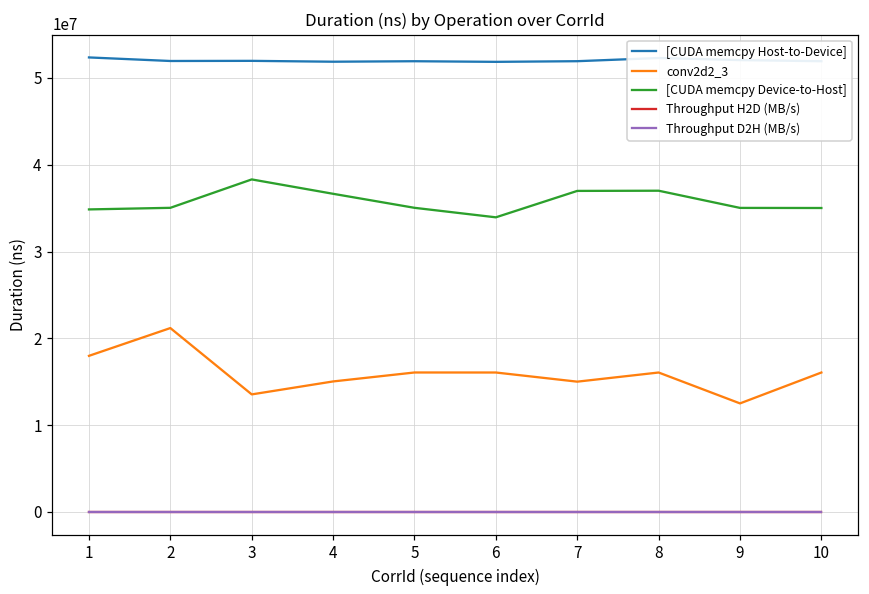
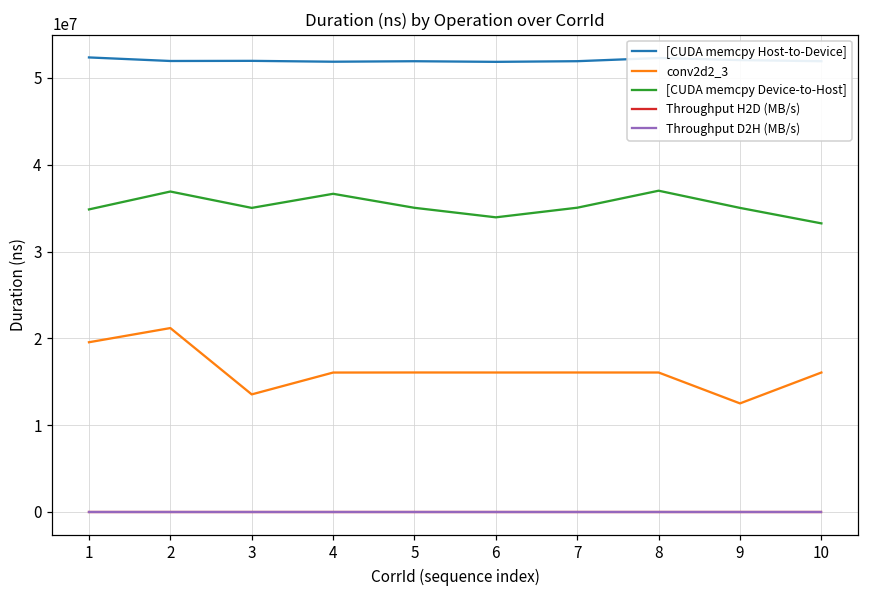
  {
    "[CUDA memcpy Host-to-Device]": {
      "1": 52000000,
      "2": 52000000,
      "3": 52000000,
      "4": 52000000,
      "5": 52000000,
      "6": 52000000,
      "7": 52000000
    },
    "conv2d2_3": {
-     "1": 18000000,
+     "1": 20000000,
      "2": 21000000,
      "3": 14000000,
-     "4": 15000000,
+     "4": 16000000,
      "5": 16000000,
      "6": 16000000,
-     "7": 15000000,
+     "7": 16000000,
      "8": 16000000,
      "9": 13000000,
      "10": 16000000
    },
    "[CUDA memcpy Device-to-Host]": {
      "1": 35000000,
-     "2": 35000000,
-     "3": 38000000,
+     "2": 37000000,
+     "3": 35000000,
      "4": 37000000,
      "5": 35000000,
      "6": 34000000,
-     "7": 37000000,
+     "7": 35000000,
      "8": 37000000,
      "9": 35000000,
-     "10": 35000000
+     "10": 33000000
    },
    "Throughput D2H (MB/s)": {
      "1": 0,
      "2": 0,
      "3": 0,
      "4": 0,
      "5": 0,
      "6": 0,
      "7": 0,
      "8": 0,
      "9": 0,
      "10": 0
    }
  }
